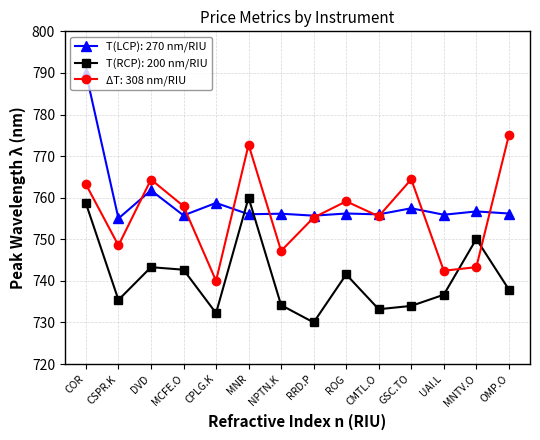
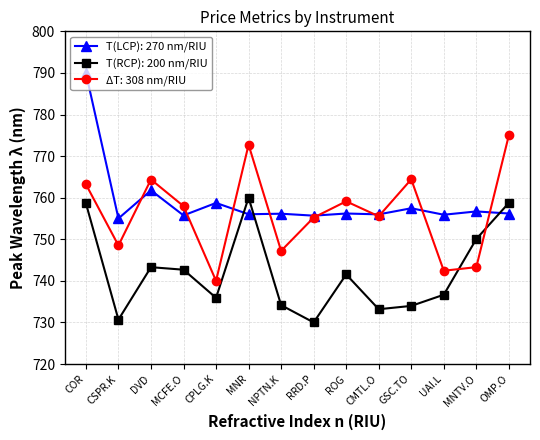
  {
    "T(LCP): 270 nm/RIU": {
      "CSPR.K": 755,
      "DVD": 762,
      "MCFE.O": 756,
      "CPLG.K": 759,
      "MNR": 756,
      "NPTN.K": 756,
      "ROG": 756,
      "GSC.TO": 757,
      "UAI.L": 756,
      "MNTV.O": 757,
      "OMP.O": 756
    },
    "T(RCP): 200 nm/RIU": {
      "COR": 759,
-     "CSPR.K": 735,
+     "CSPR.K": 731,
      "DVD": 743,
      "MCFE.O": 743,
-     "CPLG.K": 732,
+     "CPLG.K": 736,
      "MNR": 760,
      "NPTN.K": 734,
      "RRD.P": 730,
      "ROG": 742,
      "CMTL.O": 733,
      "GSC.TO": 734,
      "UAI.L": 737,
      "MNTV.O": 750,
-     "OMP.O": 738
+     "OMP.O": 759
    },
    "ΔT: 308 nm/RIU": {
      "COR": 763,
      "CSPR.K": 749,
      "DVD": 764,
      "MCFE.O": 758,
      "CPLG.K": 740,
      "MNR": 773,
      "NPTN.K": 747,
      "ROG": 759,
      "GSC.TO": 764,
      "UAI.L": 742,
      "MNTV.O": 743,
      "OMP.O": 775
    }
  }
